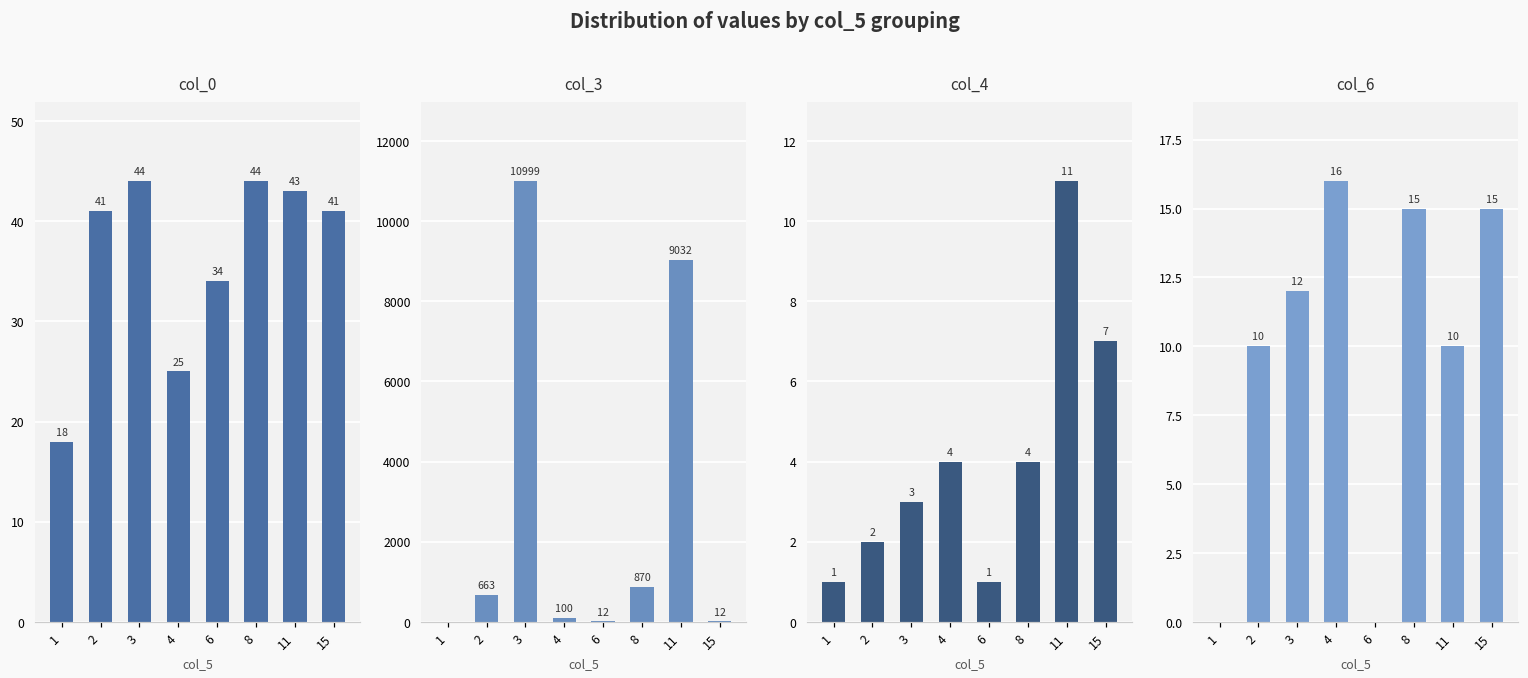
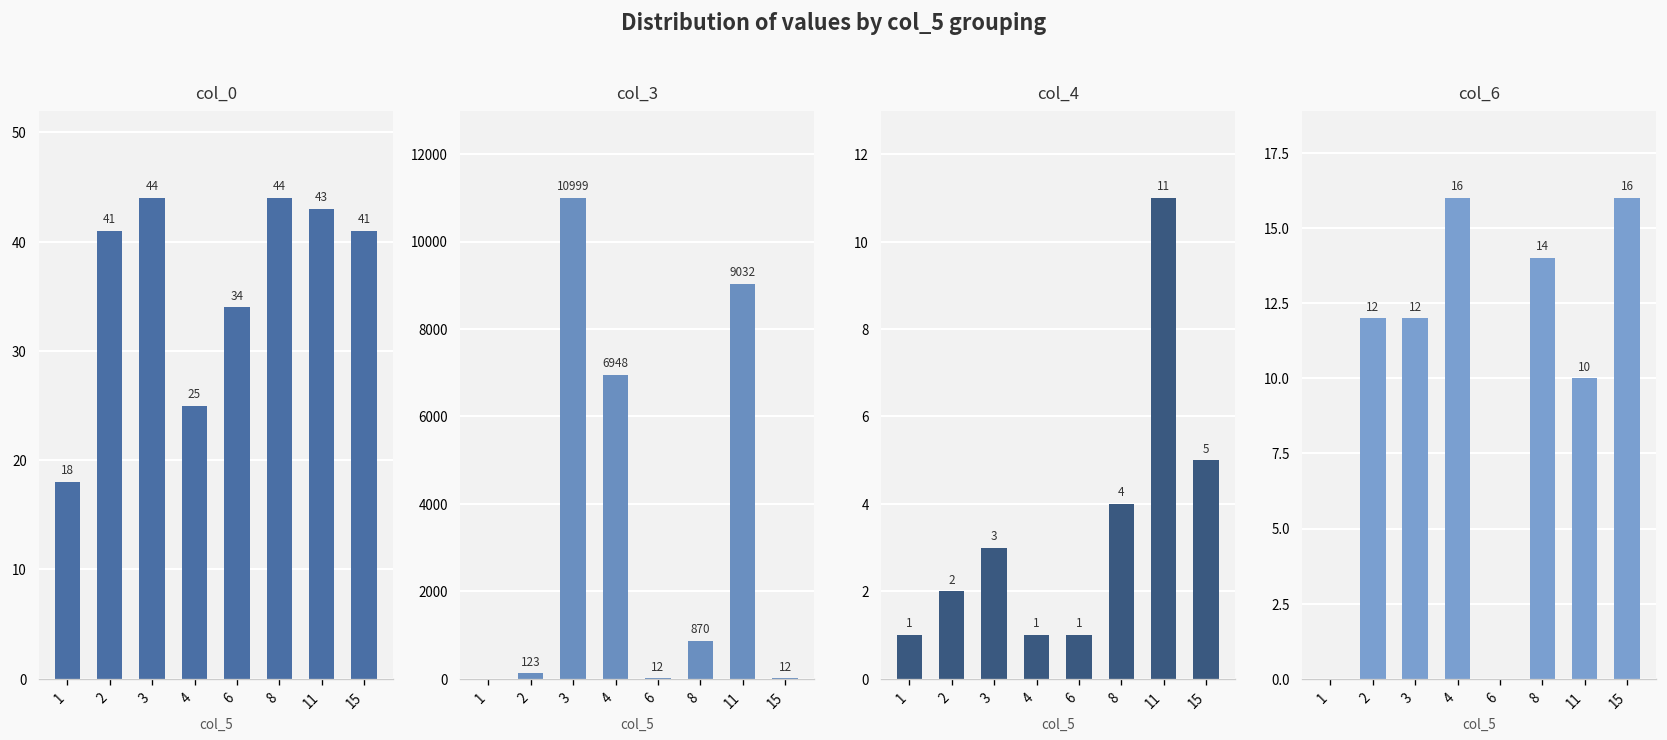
  {
    "col_0": {
      "1": 18,
      "2": 41,
      "3": 44,
      "4": 25,
      "6": 34,
      "8": 44,
      "11": 43,
      "15": 41
    },
    "col_3": {
-     "2": 663,
+     "2": 123,
      "3": 10999,
-     "4": 100,
+     "4": 6948,
      "6": 12,
      "8": 870,
      "11": 9032,
      "15": 12
    },
    "col_4": {
      "1": 1,
      "2": 2,
      "3": 3,
-     "4": 4,
+     "4": 1,
      "6": 1,
      "8": 4,
      "11": 11,
-     "15": 7
+     "15": 5
    },
    "col_6": {
-     "2": 10,
+     "2": 12,
      "3": 12,
      "4": 16,
-     "8": 15,
+     "8": 14,
      "11": 10,
-     "15": 15
+     "15": 16
    }
  }
